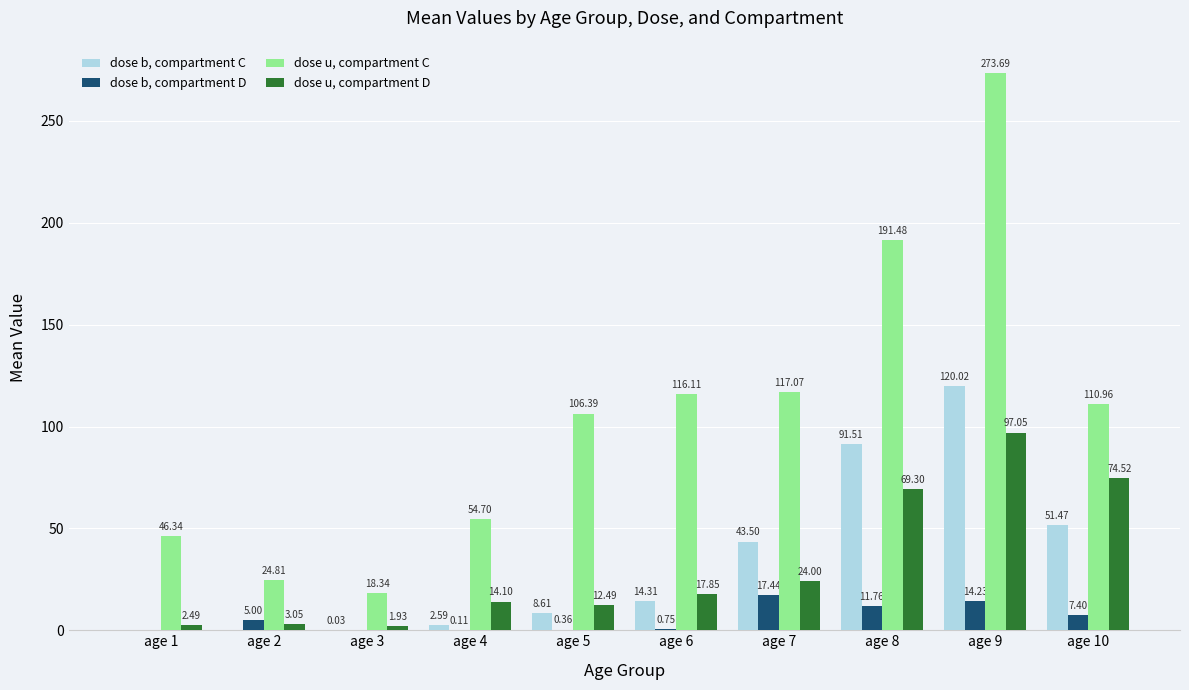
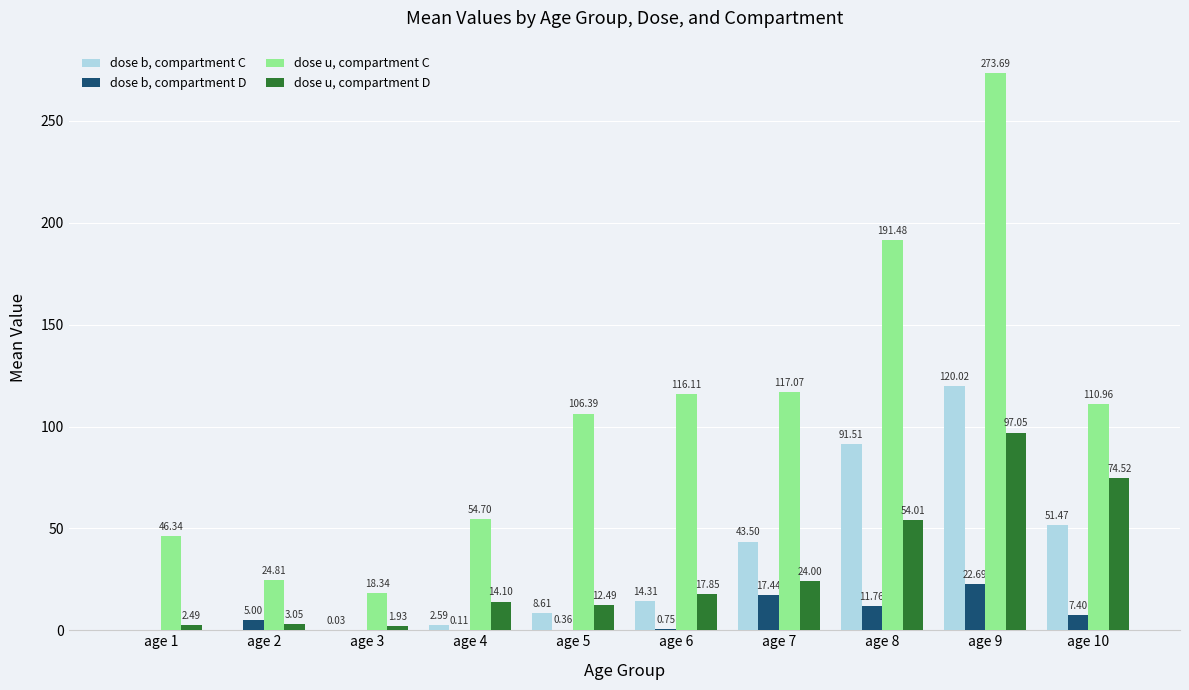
  {
    "dose b, compartment C": {
      "age 3": 0.03,
      "age 4": 2.59,
      "age 5": 8.61,
      "age 6": 14.31,
      "age 7": 43.50,
      "age 8": 91.51,
      "age 9": 120.02,
      "age 10": 51.47
    },
    "dose b, compartment D": {
      "age 2": 5.00,
      "age 4": 0.11,
      "age 5": 0.36,
      "age 6": 0.75,
      "age 7": 17.44,
      "age 8": 11.76,
-     "age 9": 14.23,
+     "age 9": 22.69,
      "age 10": 7.40
    },
    "dose u, compartment C": {
      "age 1": 46.34,
      "age 2": 24.81,
      "age 3": 18.34,
      "age 4": 54.70,
      "age 5": 106.39,
      "age 6": 116.11,
      "age 7": 117.07,
      "age 8": 191.48,
      "age 9": 273.69,
      "age 10": 110.96
    },
    "dose u, compartment D": {
      "age 1": 2.49,
      "age 2": 3.05,
      "age 3": 1.93,
      "age 4": 14.10,
      "age 5": 12.49,
      "age 6": 17.85,
      "age 7": 24.00,
-     "age 8": 69.30,
+     "age 8": 54.01,
      "age 9": 97.05,
      "age 10": 74.52
    }
  }
